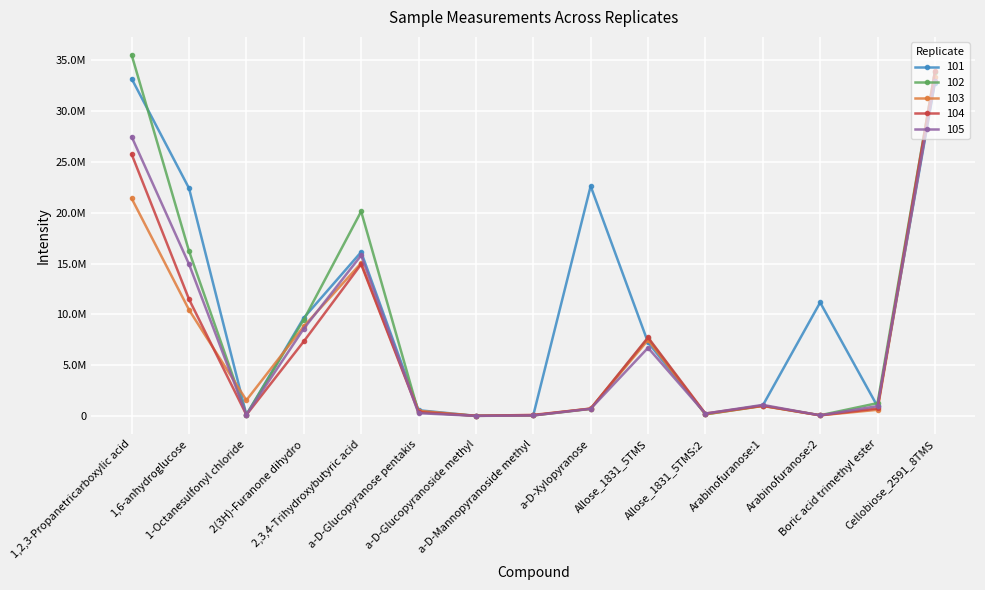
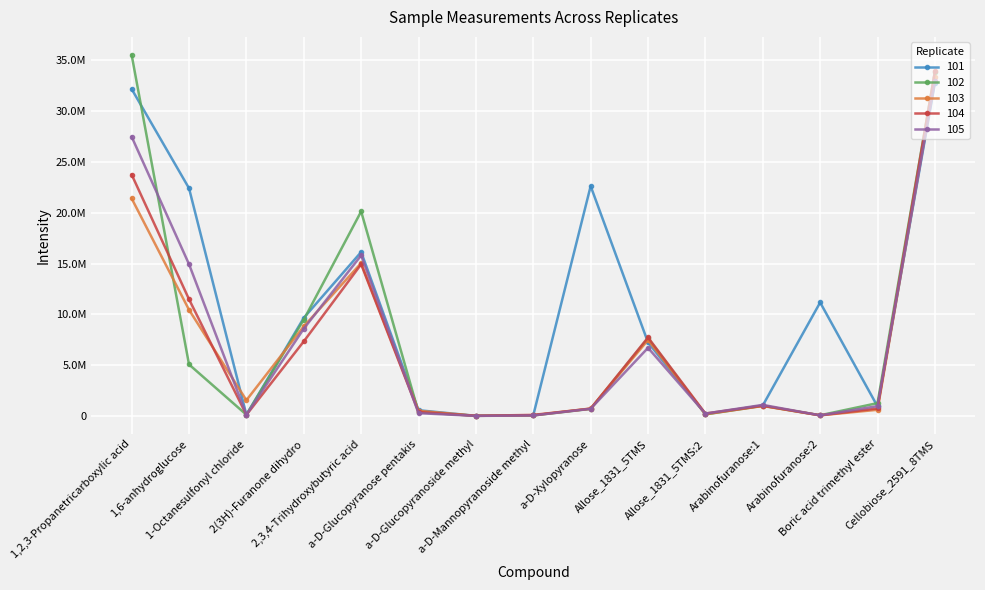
  {
    "101": {
-     "1,2,3-Propanetricarboxylic acid": 33200000,
+     "1,2,3-Propanetricarboxylic acid": 32100000,
      "1,6-anhydroglucose": 22400000,
      "2,3,4-Trihydroxybutyric acid": 16100000,
      "a-D-Xylopyranose": 22600000,
      "Arabinofuranose:2": 11200000
    },
    "102": {
      "1,2,3-Propanetricarboxylic acid": 35500000,
-     "1,6-anhydroglucose": 16200000,
+     "1,6-anhydroglucose": 5100000,
      "2,3,4-Trihydroxybutyric acid": 20100000,
      "Boric acid trimethyl ester": 1300000
    },
    "103": {
      "1,2,3-Propanetricarboxylic acid": 21400000,
      "1,6-anhydroglucose": 10500000,
      "1-Octanesulfonyl chloride": 1600000
    },
    "104": {
-     "1,2,3-Propanetricarboxylic acid": 25700000,
+     "1,2,3-Propanetricarboxylic acid": 23700000,
      "1,6-anhydroglucose": 11500000,
      "2(3H)-Furanone dihydro": 7400000
    },
    "105": {
      "1,2,3-Propanetricarboxylic acid": 27500000,
      "1,6-anhydroglucose": 14900000,
      "2,3,4-Trihydroxybutyric acid": 15800000,
      "Allose_1831_5TMS": 6700000
    }
  }
